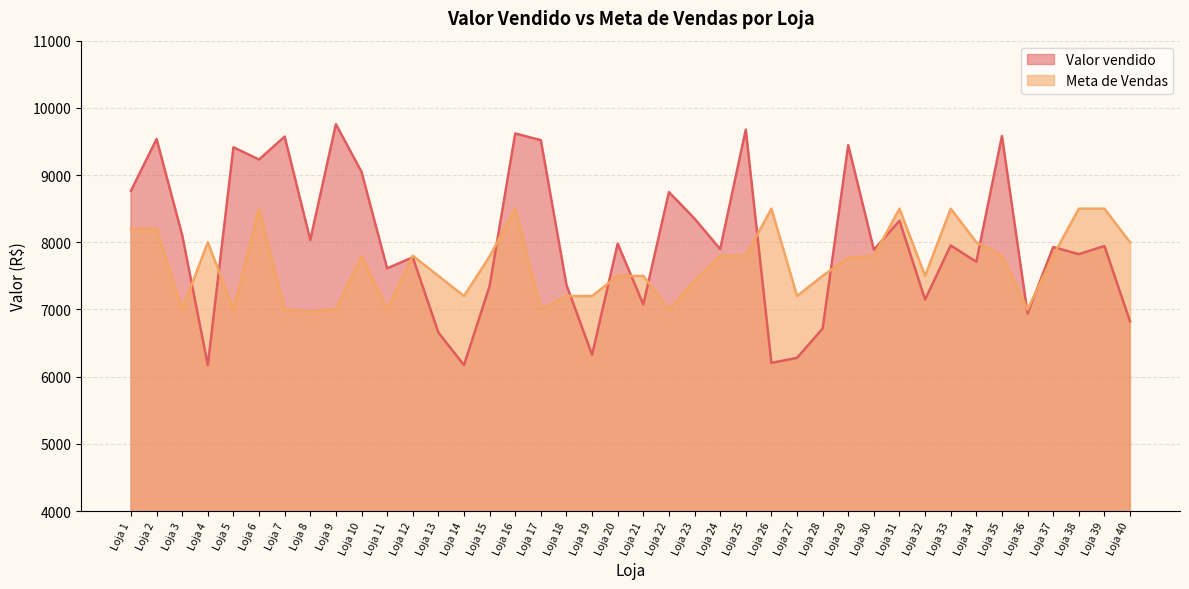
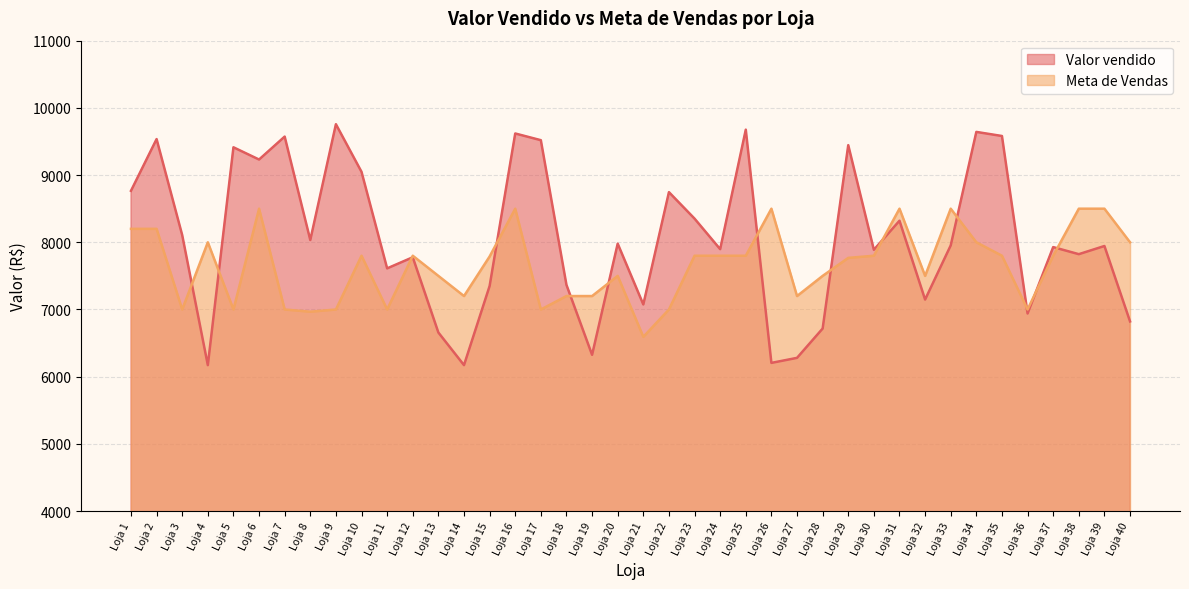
  {
    "Valor vendido": {
      "Loja 1": 8800,
      "Loja 2": 9500,
      "Loja 3": 8100,
      "Loja 4": 6200,
      "Loja 5": 9400,
      "Loja 6": 9200,
      "Loja 7": 9600,
      "Loja 8": 8000,
      "Loja 9": 9800,
      "Loja 10": 9000,
      "Loja 11": 7600,
      "Loja 13": 6700,
      "Loja 14": 6200,
      "Loja 15": 7300,
      "Loja 16": 9600,
      "Loja 17": 9500,
      "Loja 18": 7400,
      "Loja 19": 6300,
      "Loja 20": 8000,
      "Loja 21": 7100,
      "Loja 22": 8700,
      "Loja 23": 8400,
      "Loja 24": 7900,
      "Loja 25": 9700,
      "Loja 26": 6200,
      "Loja 27": 6300,
      "Loja 28": 6700,
      "Loja 29": 9400,
      "Loja 30": 7900,
      "Loja 31": 8300,
      "Loja 32": 7100,
      "Loja 33": 8000,
-     "Loja 34": 7700,
+     "Loja 34": 9600,
      "Loja 35": 9600,
      "Loja 36": 6900,
      "Loja 37": 7900,
      "Loja 38": 7800,
      "Loja 39": 7900,
      "Loja 40": 6800
    },
    "Meta de Vendas": {
      "Loja 1": 8200,
      "Loja 2": 8200,
      "Loja 3": 7000,
      "Loja 4": 8000,
      "Loja 5": 7000,
      "Loja 6": 8500,
      "Loja 7": 7000,
      "Loja 8": 7000,
      "Loja 9": 7000,
      "Loja 10": 7800,
      "Loja 11": 7000,
      "Loja 13": 7500,
      "Loja 14": 7200,
      "Loja 15": 7800,
      "Loja 16": 8500,
      "Loja 17": 7000,
      "Loja 18": 7200,
      "Loja 19": 7200,
      "Loja 20": 7500,
-     "Loja 21": 7500,
+     "Loja 21": 6600,
      "Loja 22": 7000,
-     "Loja 23": 7400,
+     "Loja 23": 7800,
      "Loja 24": 7800,
      "Loja 25": 7800,
      "Loja 26": 8500,
      "Loja 27": 7200,
      "Loja 28": 7500,
      "Loja 29": 7800,
      "Loja 30": 7800,
      "Loja 31": 8500,
      "Loja 32": 7500,
      "Loja 33": 8500,
      "Loja 34": 8000,
      "Loja 35": 7800,
      "Loja 36": 7000,
      "Loja 37": 7800,
      "Loja 38": 8500,
      "Loja 39": 8500,
      "Loja 40": 8000
    }
  }
